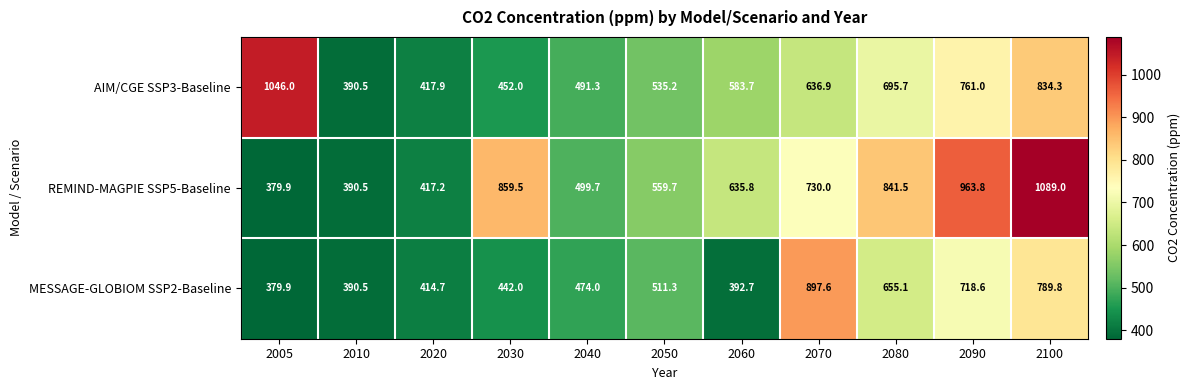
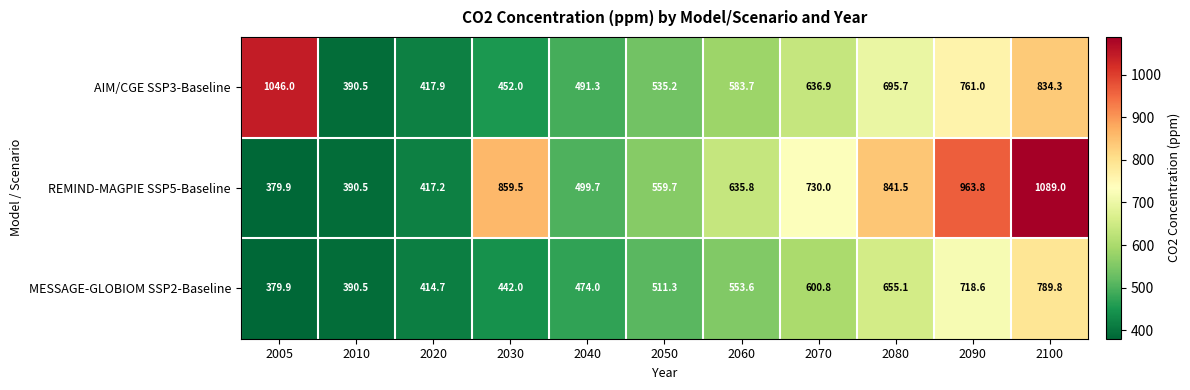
  {
    "AIM/CGE SSP3-Baseline": {
      "2005": 1046.0,
      "2010": 390.5,
      "2020": 417.9,
      "2030": 452.0,
      "2040": 491.3,
      "2050": 535.2,
      "2060": 583.7,
      "2070": 636.9,
      "2080": 695.7,
      "2090": 761.0,
      "2100": 834.3
    },
    "REMIND-MAGPIE SSP5-Baseline": {
      "2005": 379.9,
      "2010": 390.5,
      "2020": 417.2,
      "2030": 859.5,
      "2040": 499.7,
      "2050": 559.7,
      "2060": 635.8,
      "2070": 730.0,
      "2080": 841.5,
      "2090": 963.8,
      "2100": 1089.0
    },
    "MESSAGE-GLOBIOM SSP2-Baseline": {
      "2005": 379.9,
      "2010": 390.5,
      "2020": 414.7,
      "2030": 442.0,
      "2040": 474.0,
      "2050": 511.3,
-     "2060": 392.7,
-     "2070": 897.6,
+     "2060": 553.6,
+     "2070": 600.8,
      "2080": 655.1,
      "2090": 718.6,
      "2100": 789.8
    }
  }
